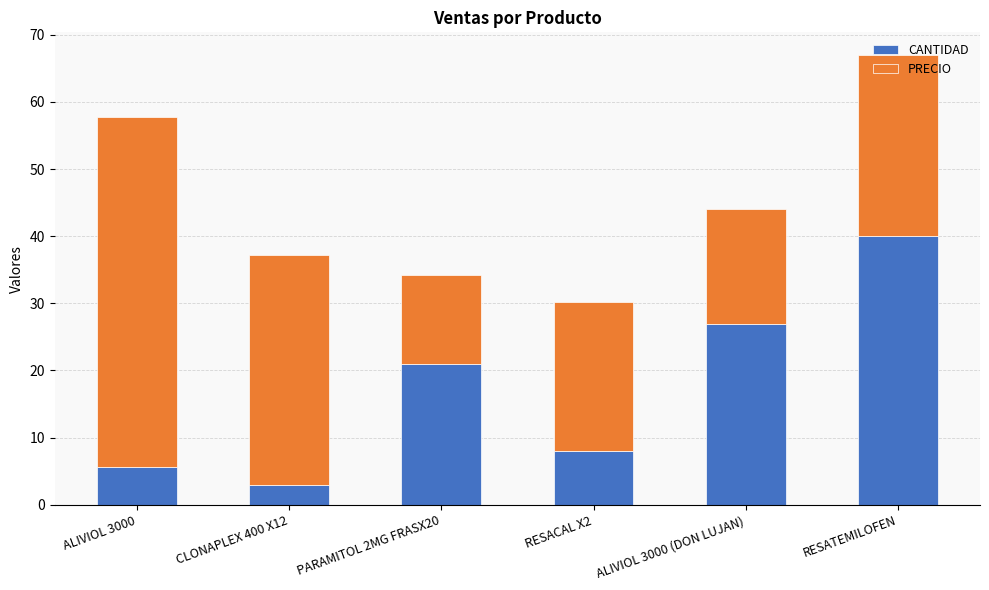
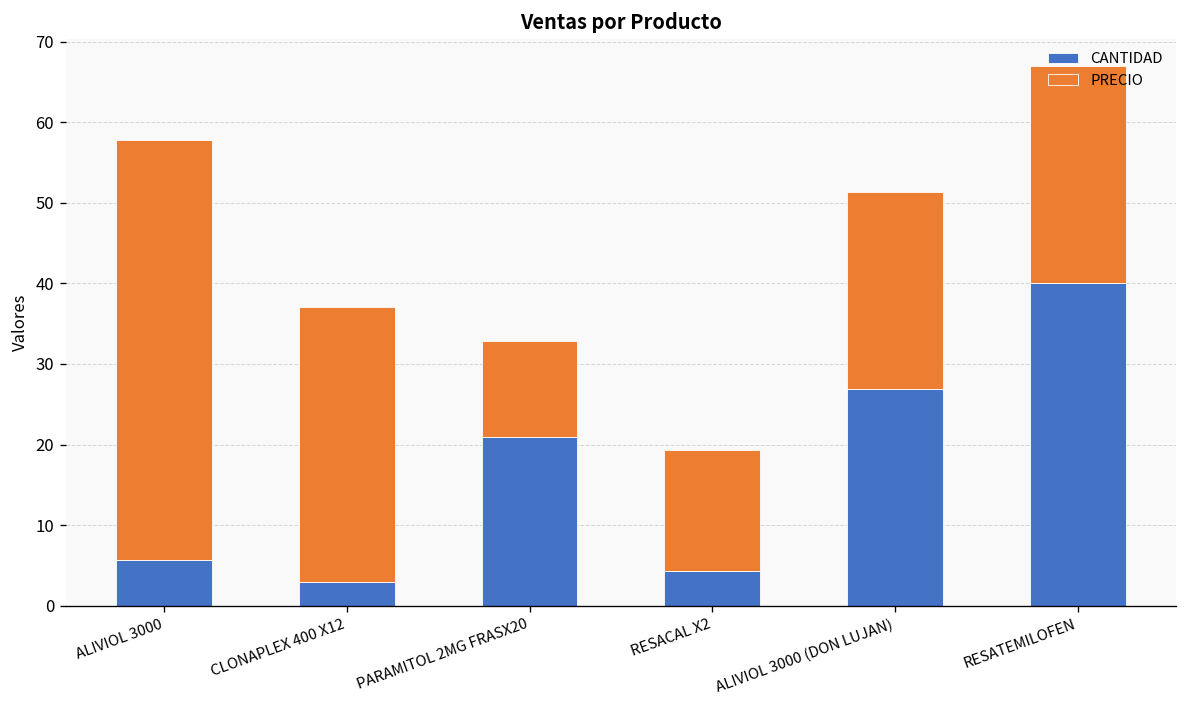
  {
    "CANTIDAD": {
      "ALIVIOL 3000": 6,
      "CLONAPLEX 400 X12": 3,
      "PARAMITOL 2MG FRASX20": 21,
-     "RESACAL X2": 8,
+     "RESACAL X2": 4,
      "ALIVIOL 3000 (DON LUJAN)": 27,
      "RESATEMILOFEN": 40
    },
    "PRECIO": {
      "ALIVIOL 3000": 52,
      "CLONAPLEX 400 X12": 34,
-     "PARAMITOL 2MG FRASX20": 13,
-     "RESACAL X2": 22,
-     "ALIVIOL 3000 (DON LUJAN)": 17,
+     "PARAMITOL 2MG FRASX20": 12,
+     "RESACAL X2": 15,
+     "ALIVIOL 3000 (DON LUJAN)": 25,
      "RESATEMILOFEN": 27
    }
  }
